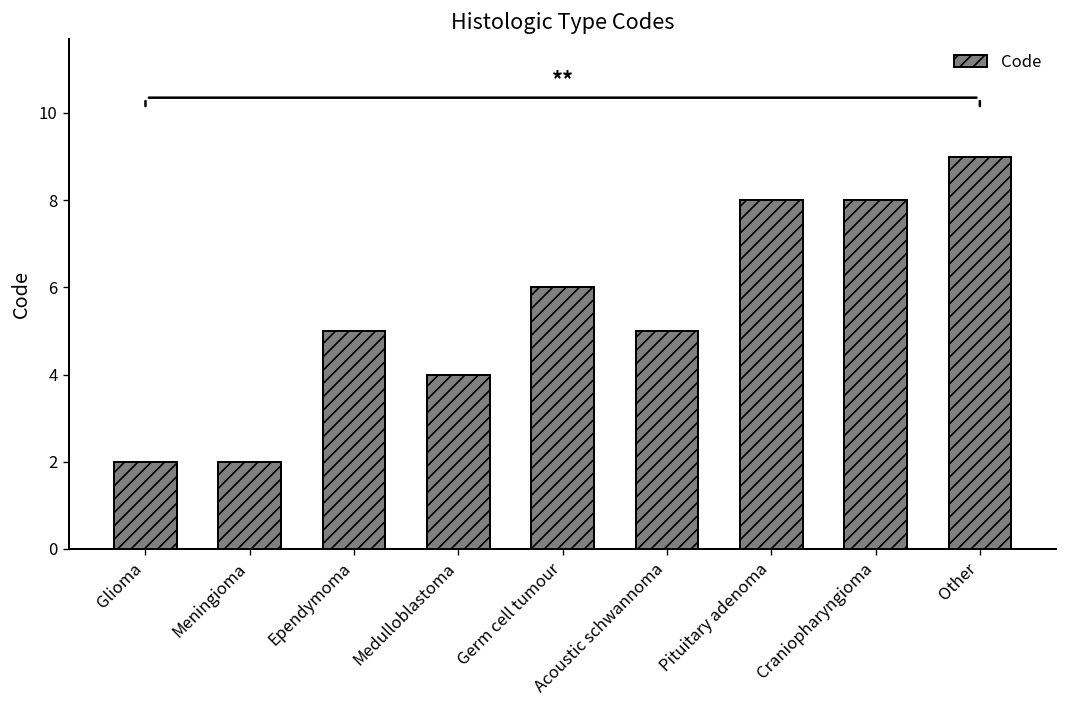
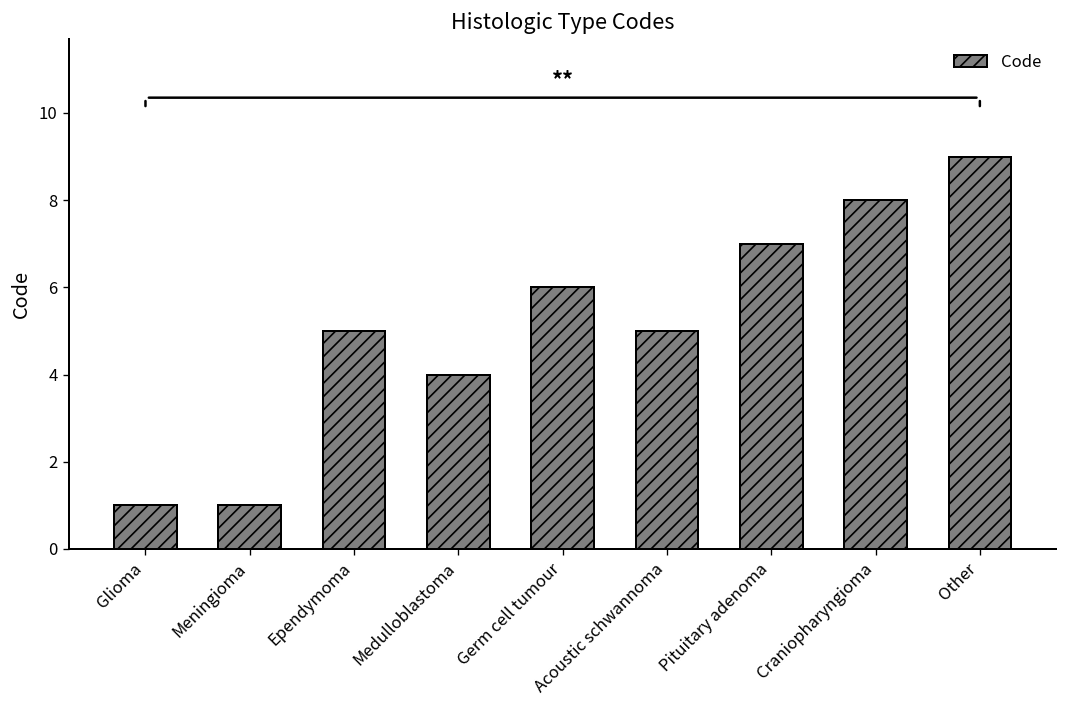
  {
-   "Glioma": 2,
-   "Meningioma": 2,
+   "Glioma": 1,
+   "Meningioma": 1,
    "Ependymoma": 5,
    "Medulloblastoma": 4,
    "Germ cell tumour": 6,
    "Acoustic schwannoma": 5,
-   "Pituitary adenoma": 8,
+   "Pituitary adenoma": 7,
    "Craniopharyngioma": 8,
    "Other": 9
  }
